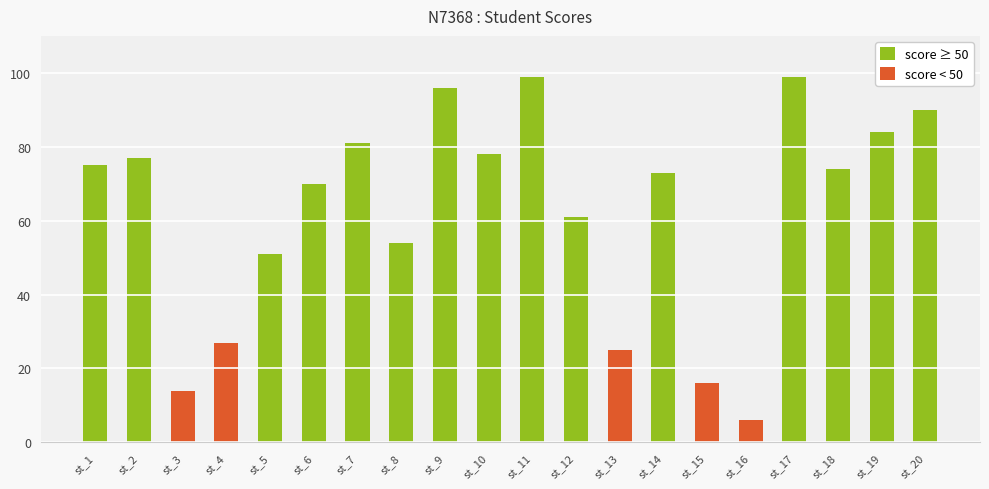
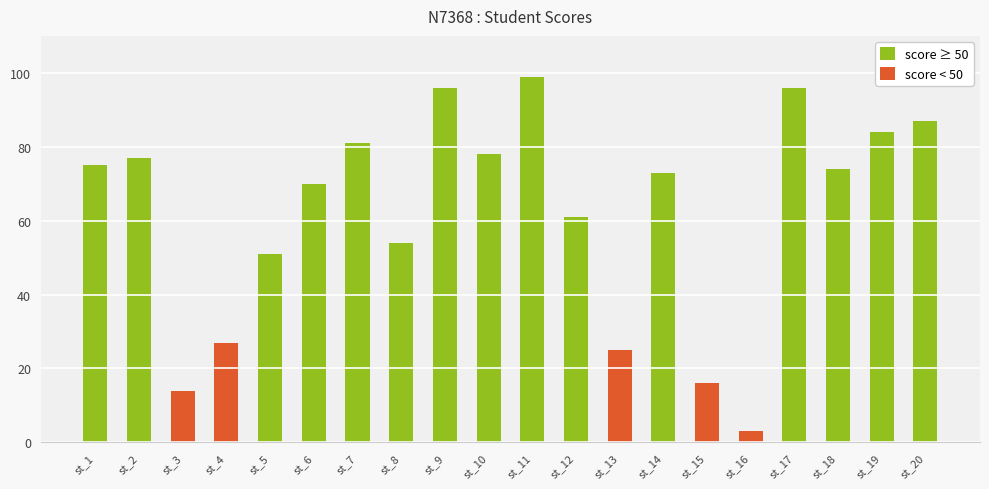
  {
    "score ≥ 50": {
      "st_1": 75,
      "st_2": 77,
      "st_5": 51,
      "st_6": 70,
      "st_7": 81,
      "st_8": 54,
      "st_9": 96,
      "st_10": 78,
      "st_11": 99,
      "st_12": 61,
      "st_14": 73,
-     "st_17": 99,
+     "st_17": 96,
      "st_18": 74,
      "st_19": 84,
-     "st_20": 90
+     "st_20": 87
    },
    "score < 50": {
      "st_3": 14,
      "st_4": 27,
      "st_13": 25,
      "st_15": 16,
-     "st_16": 6
+     "st_16": 3
    }
  }
